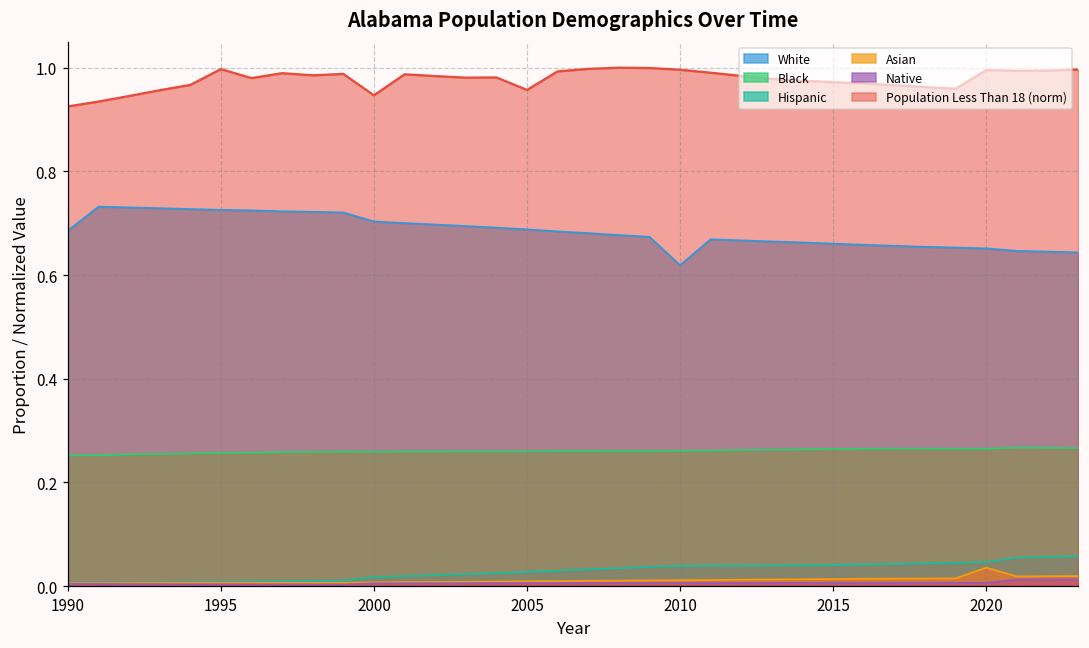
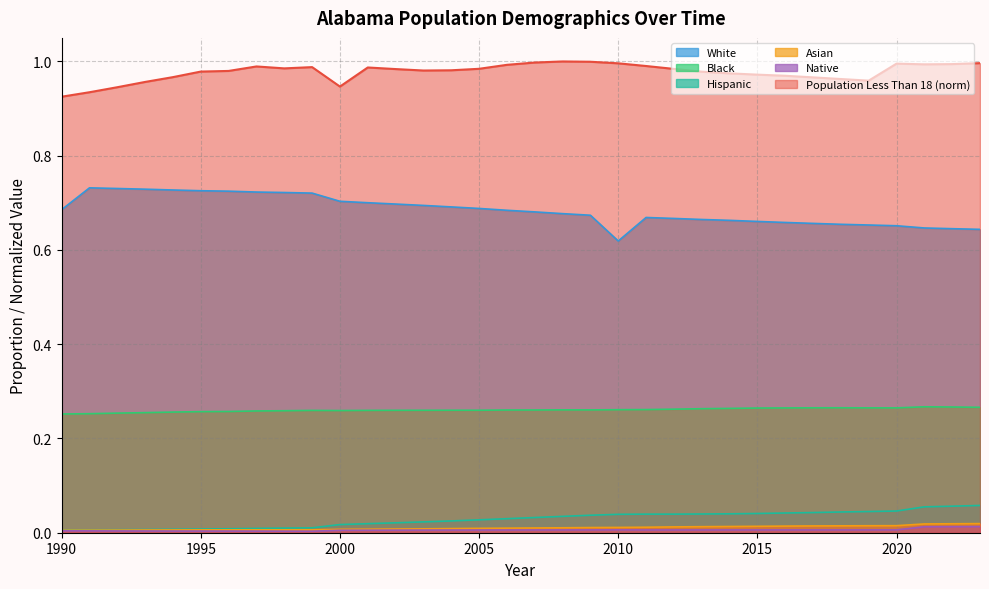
  {
    "White": {
      "1990": 0.69,
      "1995": 0.73,
      "2000": 0.70,
      "2005": 0.69,
      "2010": 0.62,
      "2015": 0.66,
      "2020": 0.65
    },
    "Asian": {
      "2015": 0.01,
-     "2020": 0.04
+     "2020": 0.01
    },
    "Native": {
      "2015": 0.01,
      "2020": 0.01
    },
    "Population Less Than 18 (norm)": {
      "1990": 0.93,
-     "1995": 1.00,
+     "1995": 0.98,
      "2000": 0.95,
-     "2005": 0.96,
+     "2005": 0.98,
      "2010": 1.00
    }
  }
